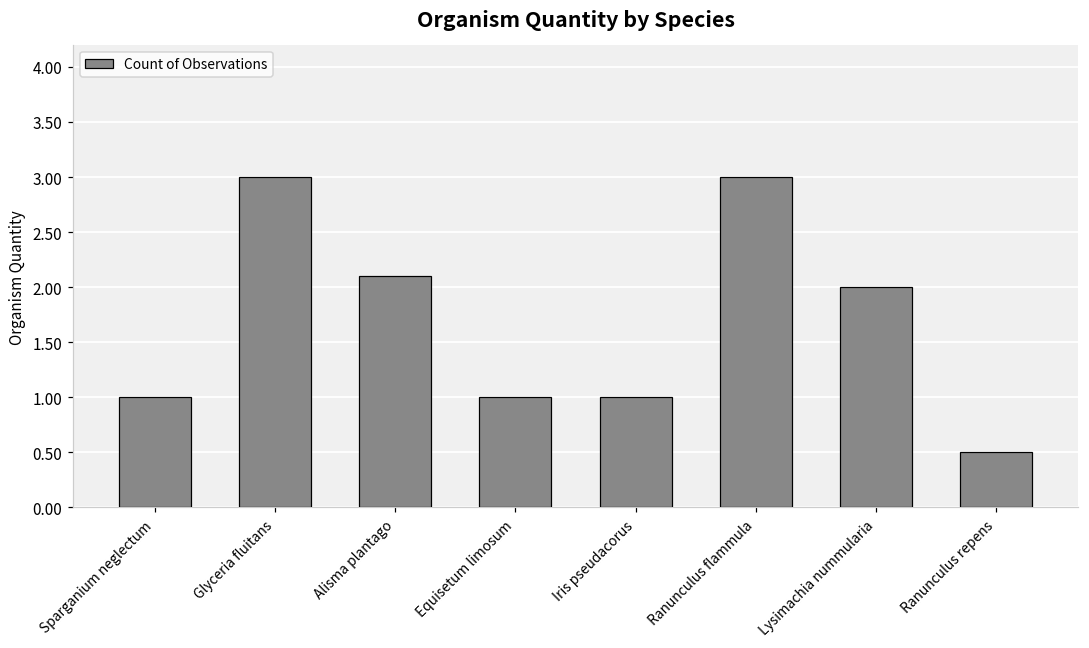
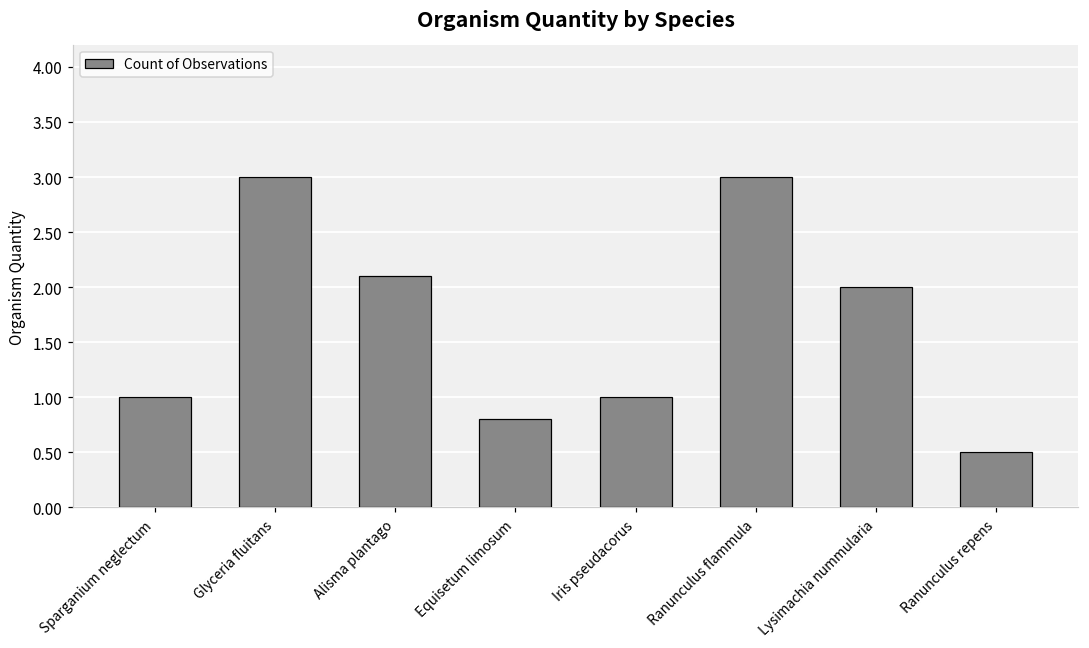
  {
    "Sparganium neglectum": 1.0,
    "Glyceria fluitans": 3.0,
    "Alisma plantago": 2.1,
-   "Equisetum limosum": 1.0,
+   "Equisetum limosum": 0.8,
    "Iris pseudacorus": 1.0,
    "Ranunculus flammula": 3.0,
    "Lysimachia nummularia": 2.0,
    "Ranunculus repens": 0.5
  }
